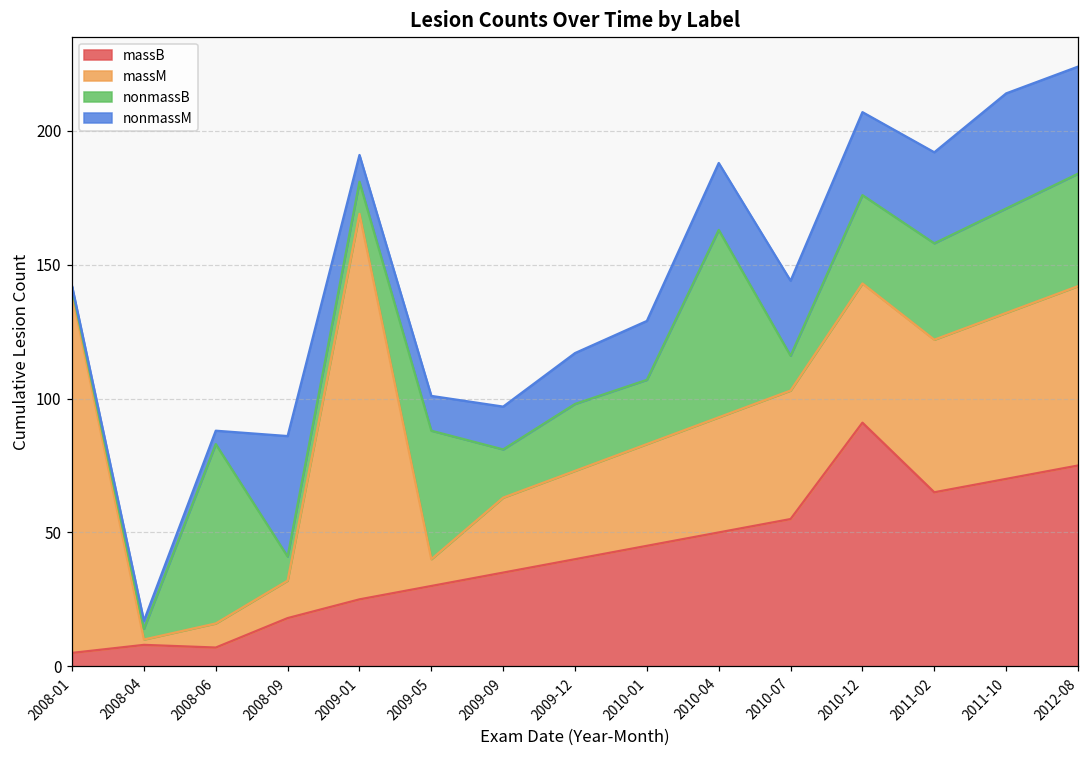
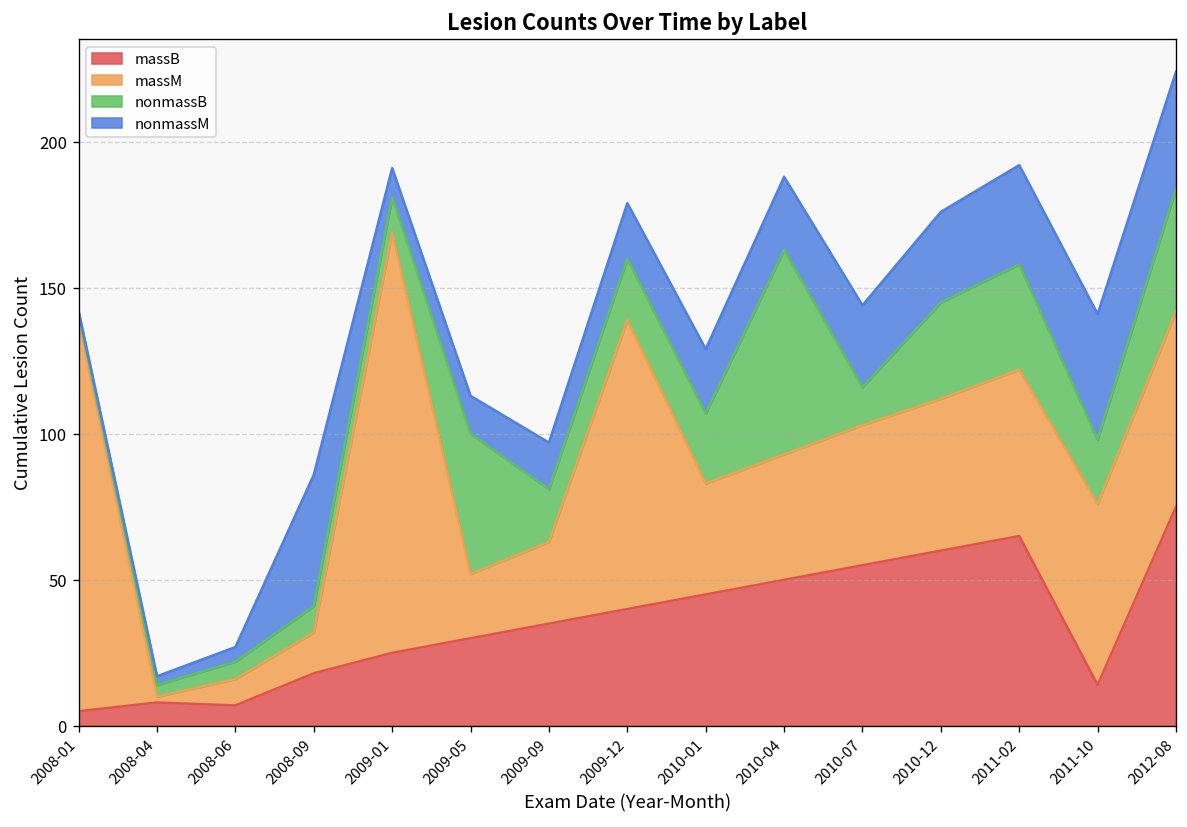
  {
    "massB": {
      "2008-01": 5,
      "2008-04": 8,
      "2008-06": 7,
      "2008-09": 18,
      "2009-01": 25,
      "2009-05": 30,
      "2009-09": 35,
      "2009-12": 40,
      "2010-01": 45,
      "2010-04": 50,
      "2010-07": 55,
-     "2010-12": 91,
+     "2010-12": 60,
      "2011-02": 65,
-     "2011-10": 70,
+     "2011-10": 14,
      "2012-08": 75
    },
    "massM": {
      "2008-01": 134,
      "2008-04": 2,
      "2008-06": 9,
      "2008-09": 14,
      "2009-01": 144,
-     "2009-05": 10,
+     "2009-05": 22,
      "2009-09": 28,
-     "2009-12": 33,
+     "2009-12": 99,
      "2010-01": 38,
      "2010-04": 43,
      "2010-07": 48,
      "2010-12": 52,
      "2011-02": 57,
      "2011-10": 62,
      "2012-08": 67
    },
    "nonmassB": {
      "2008-04": 4,
-     "2008-06": 67,
+     "2008-06": 6,
      "2008-09": 9,
      "2009-01": 12,
      "2009-05": 48,
      "2009-09": 18,
-     "2009-12": 25,
+     "2009-12": 21,
      "2010-01": 24,
      "2010-04": 70,
      "2010-07": 13,
      "2010-12": 33,
      "2011-02": 36,
-     "2011-10": 39,
+     "2011-10": 22,
      "2012-08": 42
    },
    "nonmassM": {
      "2008-04": 3,
      "2008-06": 5,
      "2008-09": 45,
      "2009-01": 10,
      "2009-05": 13,
      "2009-09": 16,
      "2009-12": 19,
      "2010-01": 22,
      "2010-04": 25,
      "2010-07": 28,
      "2010-12": 31,
      "2011-02": 34,
      "2011-10": 43,
      "2012-08": 40
    }
  }
